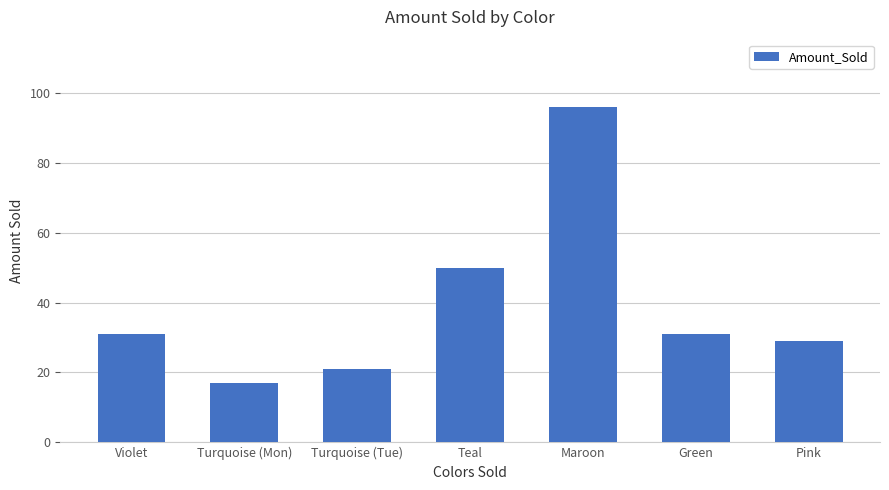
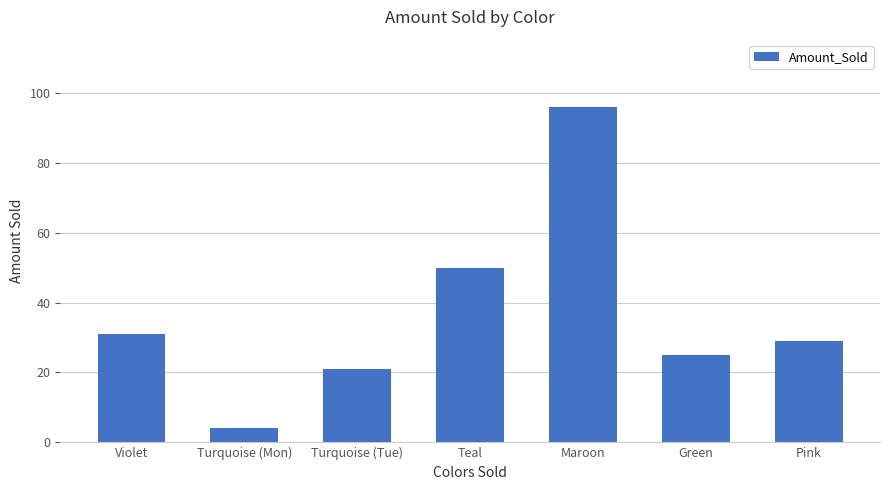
  {
    "Violet": 31,
-   "Turquoise (Mon)": 17,
+   "Turquoise (Mon)": 4,
    "Turquoise (Tue)": 21,
    "Teal": 50,
    "Maroon": 96,
-   "Green": 31,
+   "Green": 25,
    "Pink": 29
  }
